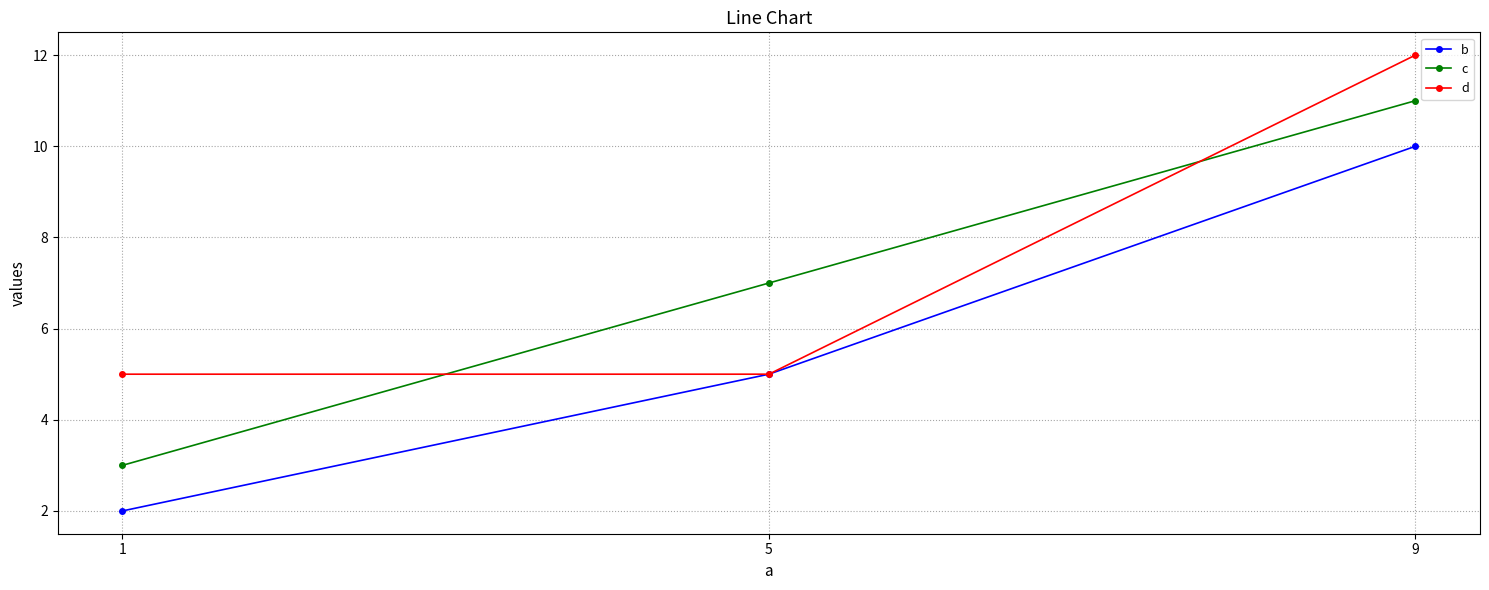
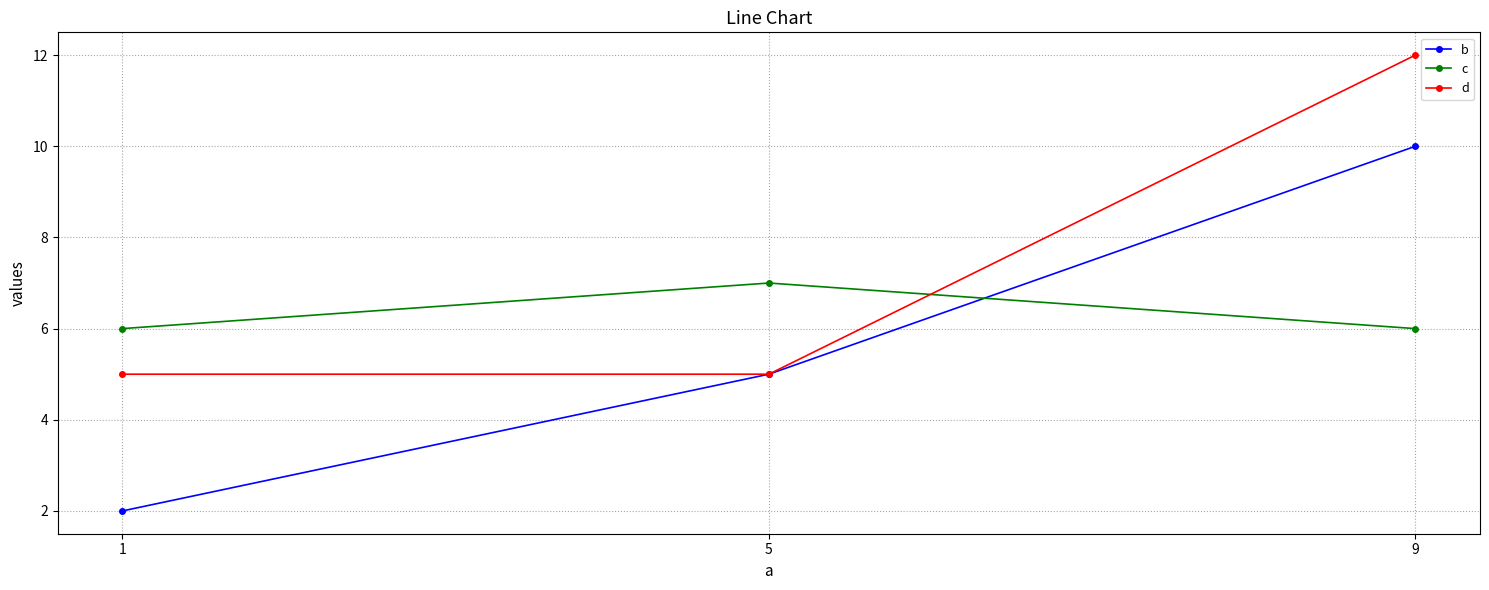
  {
    "b": {
      "1": 2,
      "9": 10
    },
    "c": {
-     "1": 3,
+     "1": 6,
      "5": 7,
-     "9": 11
+     "9": 6
    },
    "d": {
      "1": 5,
      "9": 12
    }
  }
